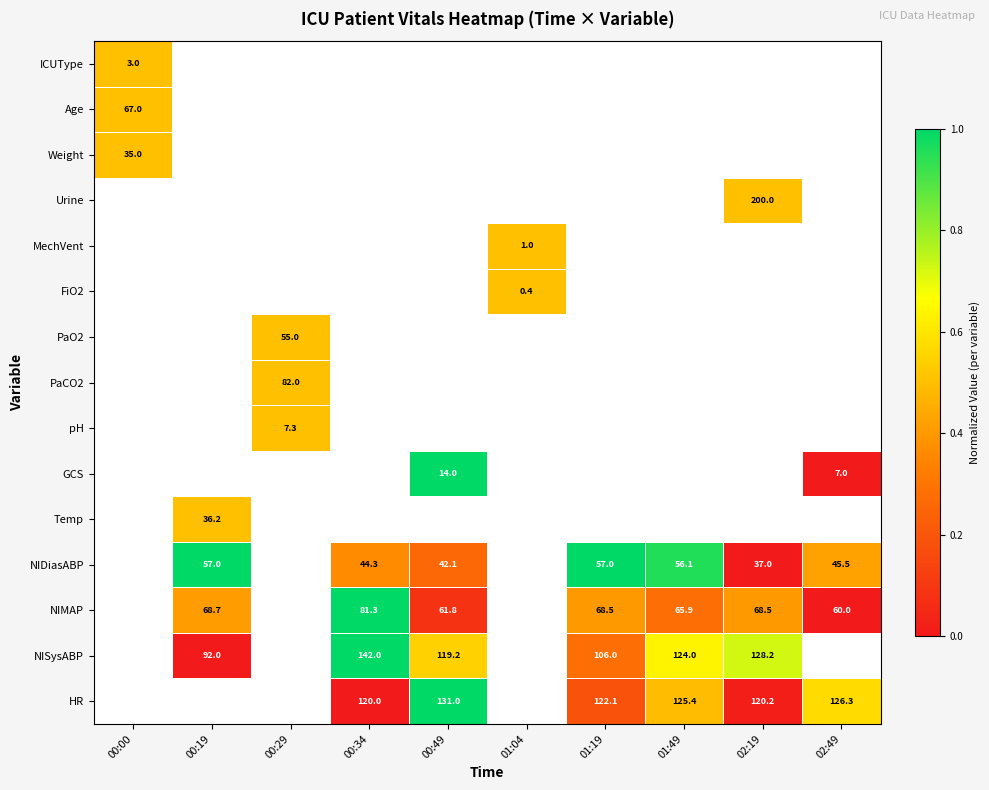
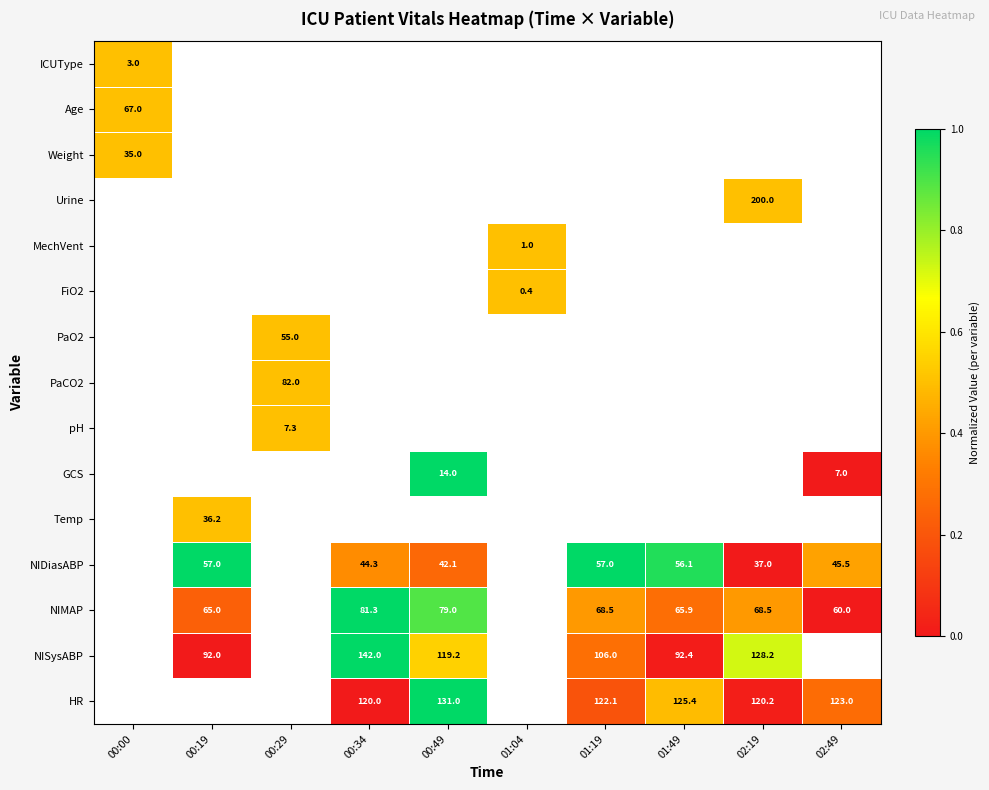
  {
    "ICUType": {
      "00:00": 3.0
    },
    "Age": {
      "00:00": 67.0
    },
    "Weight": {
      "00:00": 35.0
    },
    "Urine": {
      "02:19": 200.0
    },
    "MechVent": {
      "01:04": 1.0
    },
    "FiO2": {
      "01:04": 0.4
    },
    "PaO2": {
      "00:29": 55.0
    },
    "PaCO2": {
      "00:29": 82.0
    },
    "pH": {
      "00:29": 7.3
    },
    "GCS": {
      "00:49": 14.0,
      "02:49": 7.0
    },
    "Temp": {
      "00:19": 36.2
    },
    "NIDiasABP": {
      "00:19": 57.0,
      "00:34": 44.3,
      "00:49": 42.1,
      "01:19": 57.0,
      "01:49": 56.1,
      "02:19": 37.0,
      "02:49": 45.5
    },
    "NIMAP": {
-     "00:19": 68.7,
+     "00:19": 65.0,
      "00:34": 81.3,
-     "00:49": 61.8,
+     "00:49": 79.0,
      "01:19": 68.5,
      "01:49": 65.9,
      "02:19": 68.5,
      "02:49": 60.0
    },
    "NISysABP": {
      "00:19": 92.0,
      "00:34": 142.0,
      "00:49": 119.2,
      "01:19": 106.0,
-     "01:49": 124.0,
+     "01:49": 92.4,
      "02:19": 128.2
    },
    "HR": {
      "00:34": 120.0,
      "00:49": 131.0,
      "01:19": 122.1,
      "01:49": 125.4,
      "02:19": 120.2,
-     "02:49": 126.3
+     "02:49": 123.0
    }
  }
